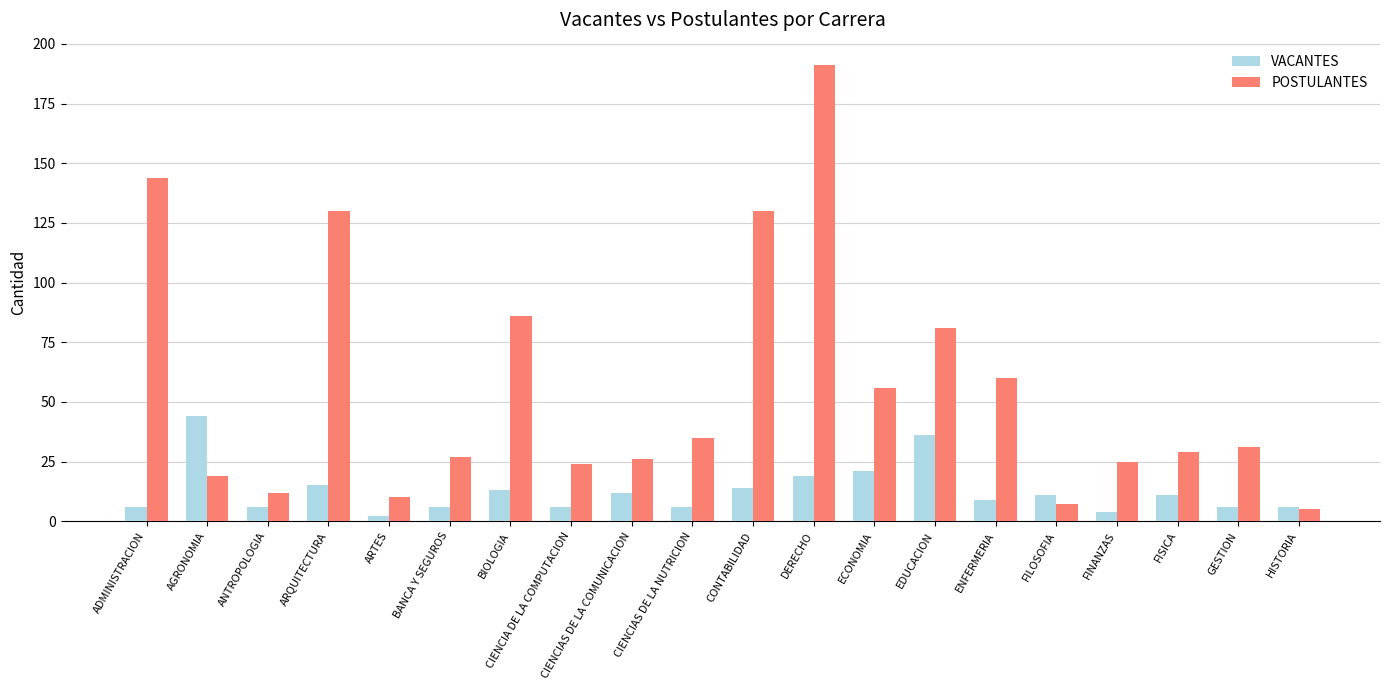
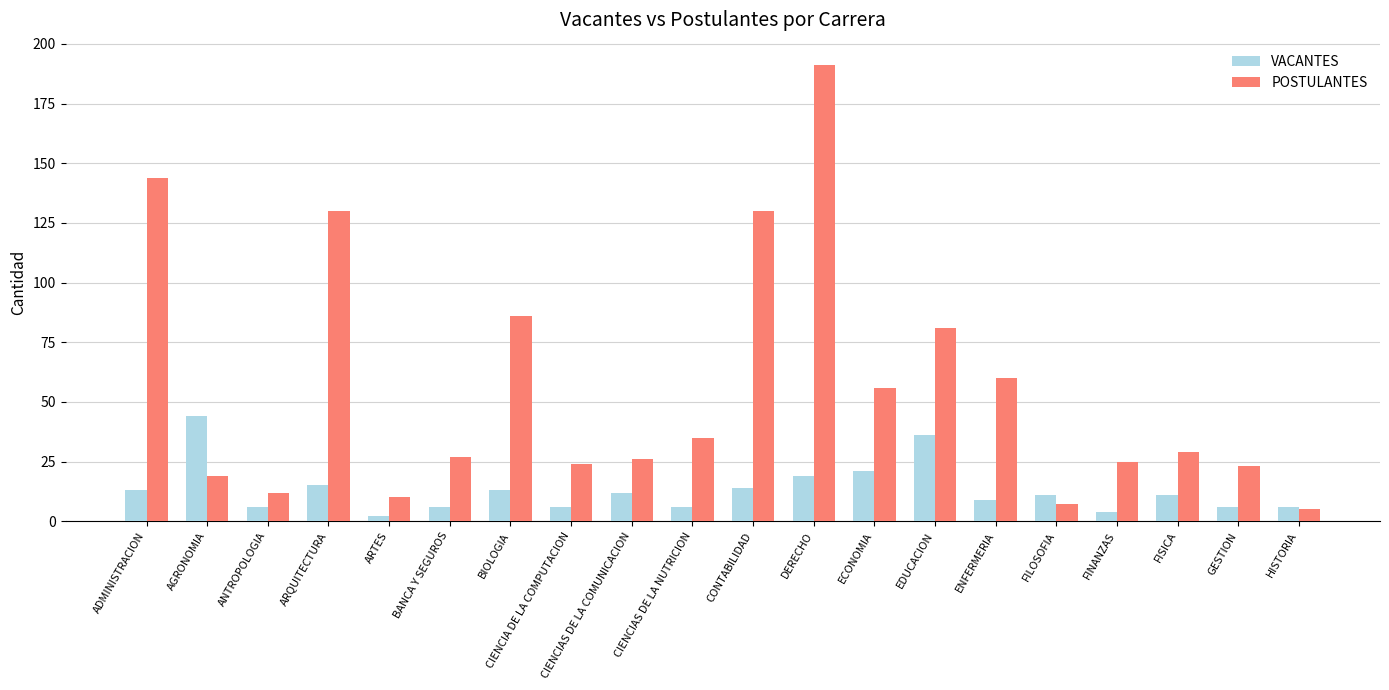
  {
    "VACANTES": {
-     "ADMINISTRACION": 6,
+     "ADMINISTRACION": 13,
      "AGRONOMIA": 44,
      "ANTROPOLOGIA": 6,
      "ARQUITECTURA": 15,
      "ARTES": 2,
      "BANCA Y SEGUROS": 6,
      "BIOLOGIA": 13,
      "CIENCIA DE LA COMPUTACION": 6,
      "CIENCIAS DE LA COMUNICACION": 12,
      "CIENCIAS DE LA NUTRICION": 6,
      "CONTABILIDAD": 14,
      "DERECHO": 19,
      "ECONOMIA": 21,
      "EDUCACION": 36,
      "ENFERMERIA": 9,
      "FILOSOFIA": 11,
      "FINANZAS": 4,
      "FISICA": 11,
      "GESTION": 6,
      "HISTORIA": 6
    },
    "POSTULANTES": {
      "ADMINISTRACION": 144,
      "AGRONOMIA": 19,
      "ANTROPOLOGIA": 12,
      "ARQUITECTURA": 130,
      "ARTES": 10,
      "BANCA Y SEGUROS": 27,
      "BIOLOGIA": 86,
      "CIENCIA DE LA COMPUTACION": 24,
      "CIENCIAS DE LA COMUNICACION": 26,
      "CIENCIAS DE LA NUTRICION": 35,
      "CONTABILIDAD": 130,
      "DERECHO": 191,
      "ECONOMIA": 56,
      "EDUCACION": 81,
      "ENFERMERIA": 60,
      "FILOSOFIA": 7,
      "FINANZAS": 25,
      "FISICA": 29,
-     "GESTION": 31,
+     "GESTION": 23,
      "HISTORIA": 5
    }
  }
